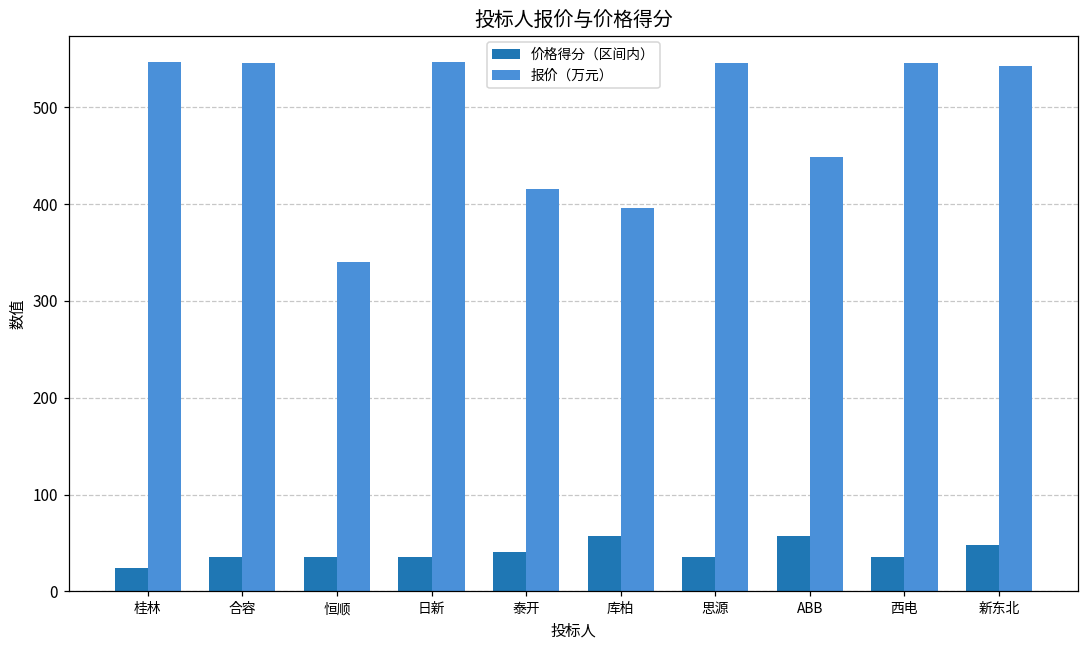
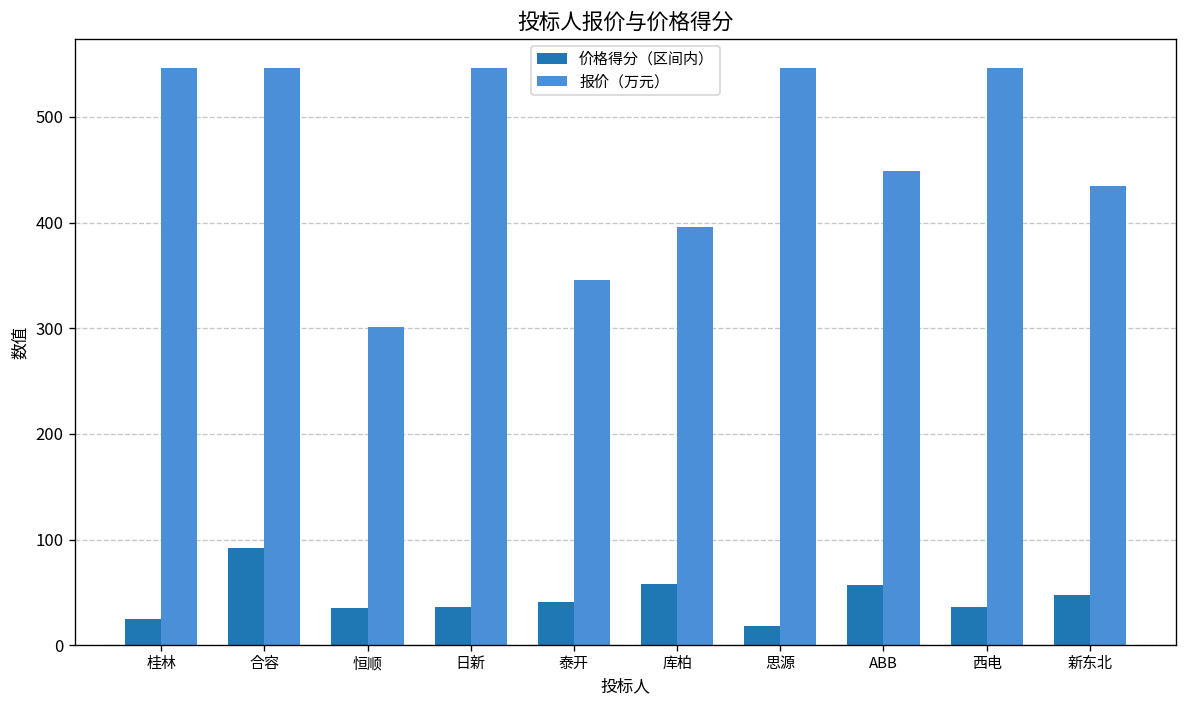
  {
    "价格得分（区间内）": {
      "桂林": 20,
-     "合容": 40,
+     "合容": 90,
      "恒顺": 40,
      "日新": 40,
      "泰开": 40,
      "库柏": 60,
-     "思源": 40,
+     "思源": 20,
      "ABB": 60,
      "西电": 40,
      "新东北": 50
    },
    "报价（万元）": {
      "桂林": 550,
      "合容": 550,
-     "恒顺": 340,
+     "恒顺": 300,
      "日新": 550,
-     "泰开": 420,
+     "泰开": 350,
      "库柏": 400,
      "思源": 550,
      "ABB": 450,
      "西电": 550,
-     "新东北": 540
+     "新东北": 430
    }
  }
